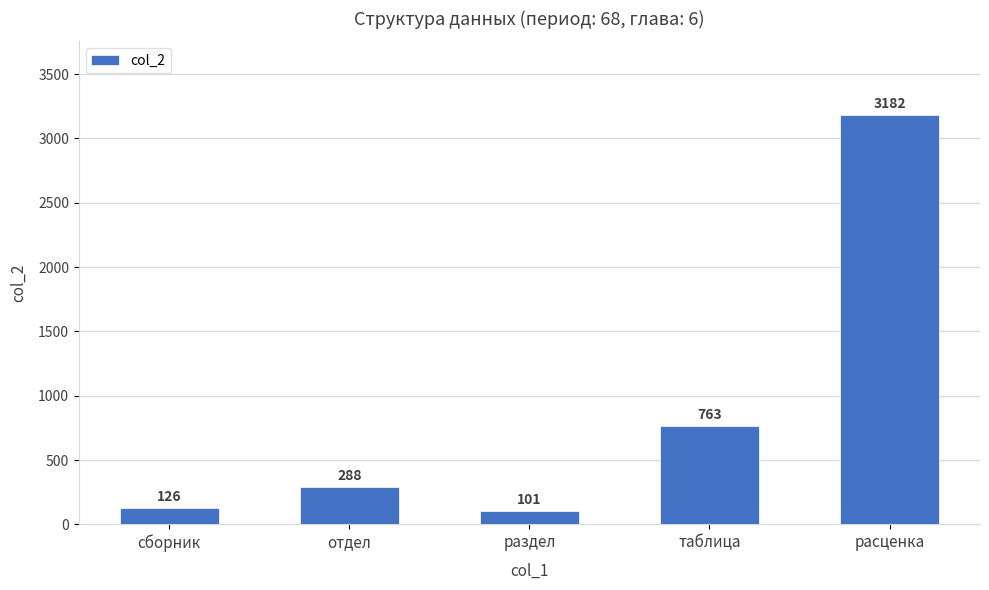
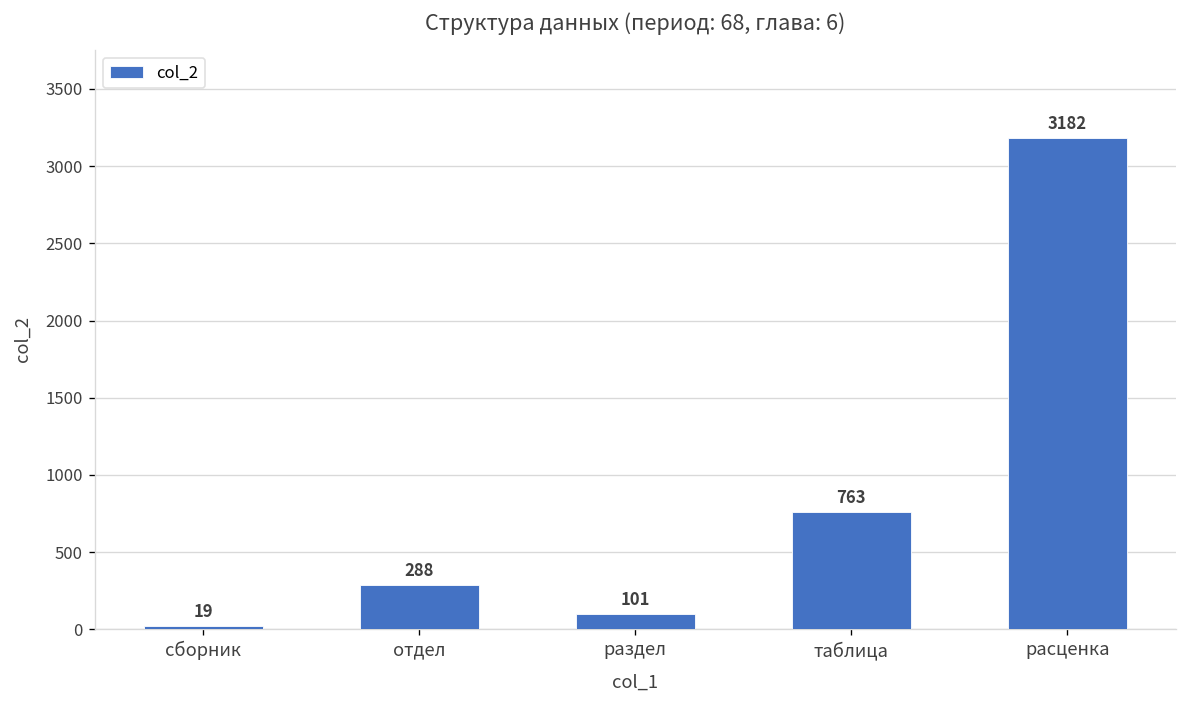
  {
-   "сборник": 126,
+   "сборник": 19,
    "отдел": 288,
    "раздел": 101,
    "таблица": 763,
    "расценка": 3182
  }
